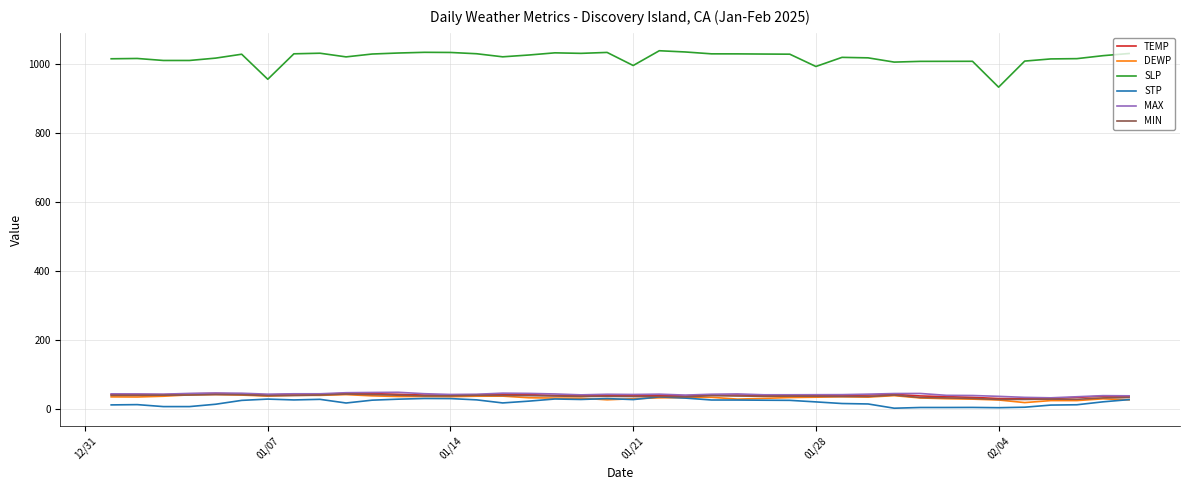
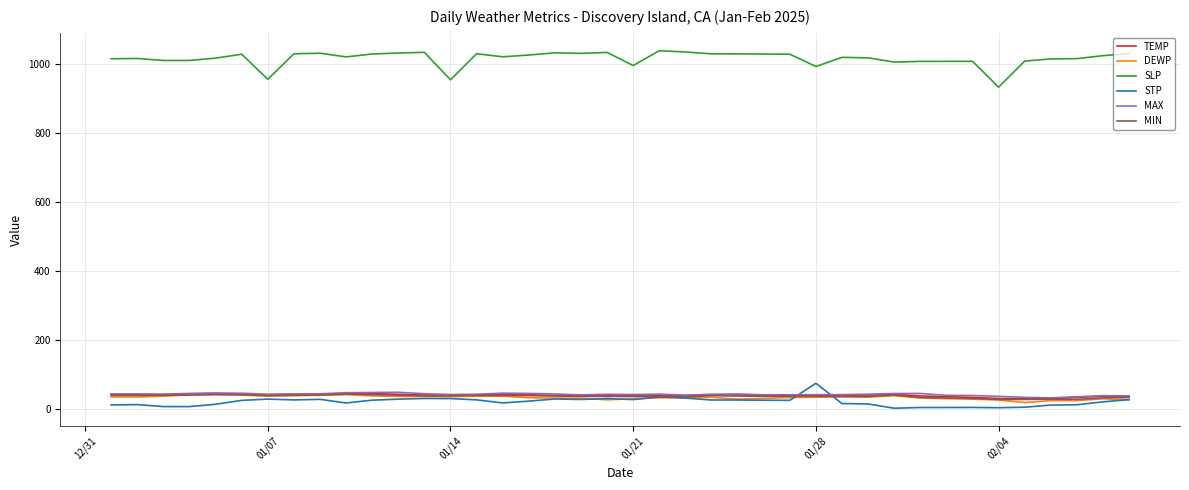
  {
    "SLP": {
      "01/07": 960,
-     "01/14": 1030,
+     "01/14": 950,
      "01/21": 1000,
      "01/28": 990,
      "02/04": 930
    },
    "STP": {
      "01/07": 30,
-     "01/28": 20,
+     "01/28": 80,
      "02/04": 10
    }
  }
